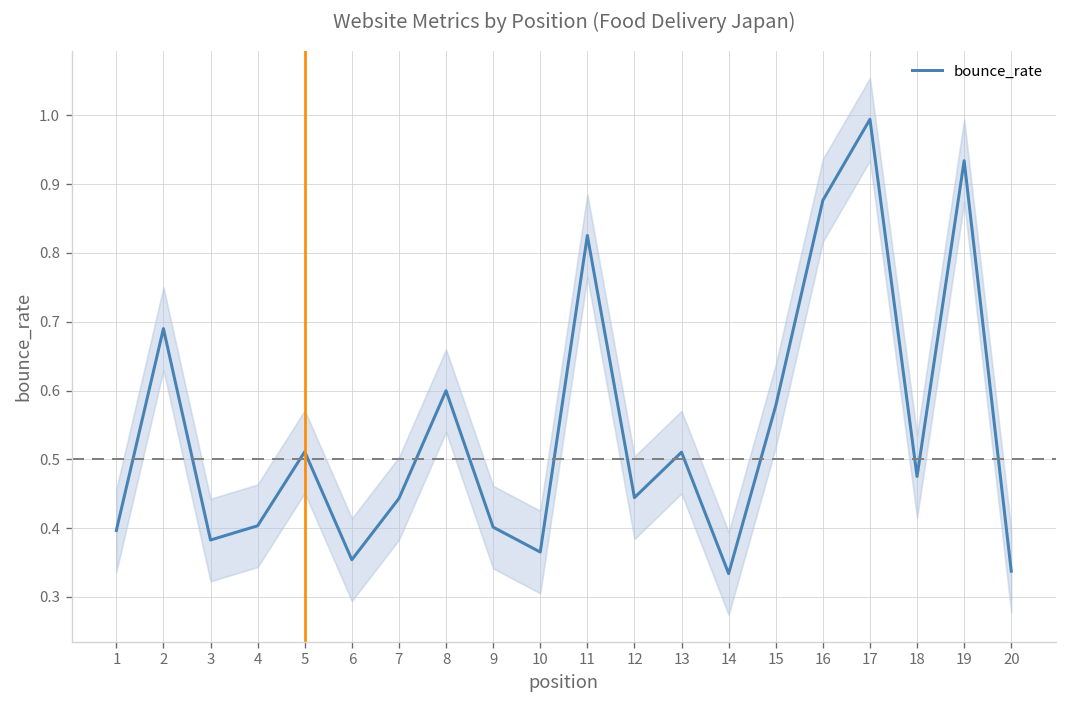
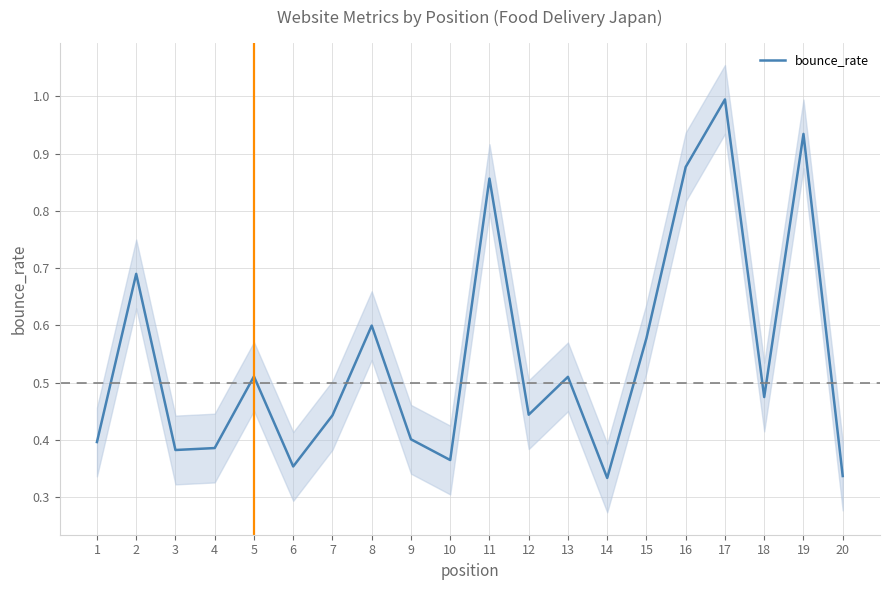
  {
    "bounce_rate": {
      "1": 0.40,
      "2": 0.69,
      "3": 0.38,
-     "4": 0.40,
+     "4": 0.39,
      "5": 0.51,
      "6": 0.35,
      "7": 0.44,
      "8": 0.60,
      "9": 0.40,
      "10": 0.37,
-     "11": 0.83,
+     "11": 0.86,
      "12": 0.44,
      "13": 0.51,
      "14": 0.33,
      "15": 0.58,
      "16": 0.88,
      "17": 0.99,
      "18": 0.48,
      "19": 0.93,
      "20": 0.34
    }
  }
